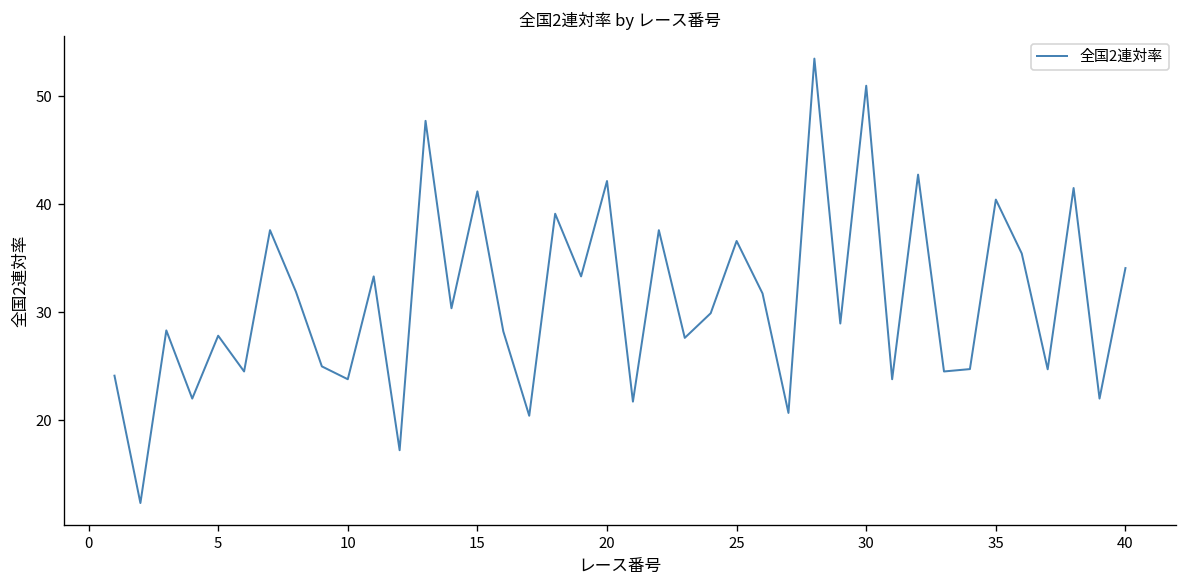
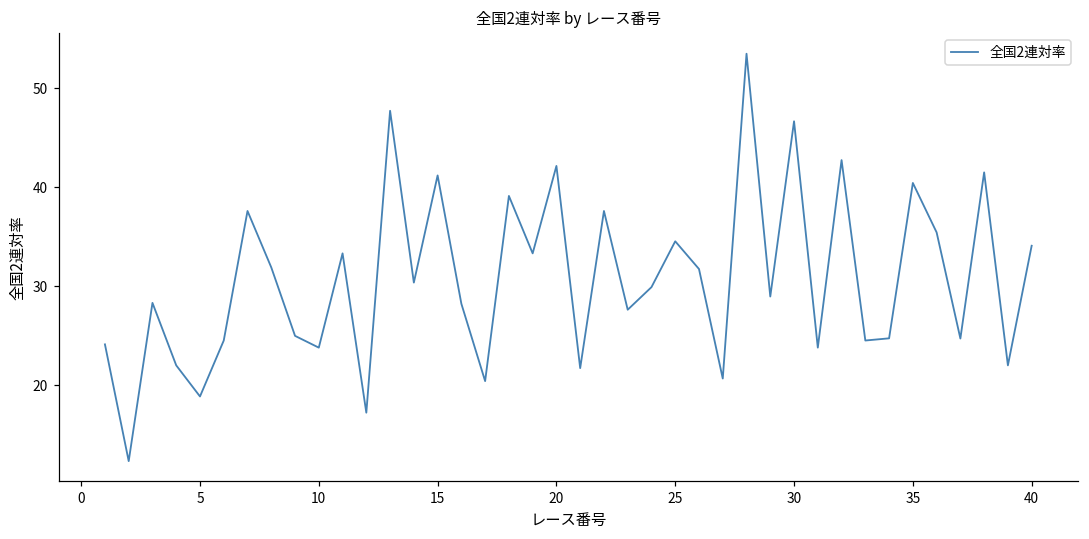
  {
-   "5": 28,
+   "5": 19,
    "10": 24,
    "15": 41,
    "20": 42,
-   "25": 37,
-   "30": 51,
+   "25": 35,
+   "30": 47,
    "35": 40,
    "40": 34
  }
